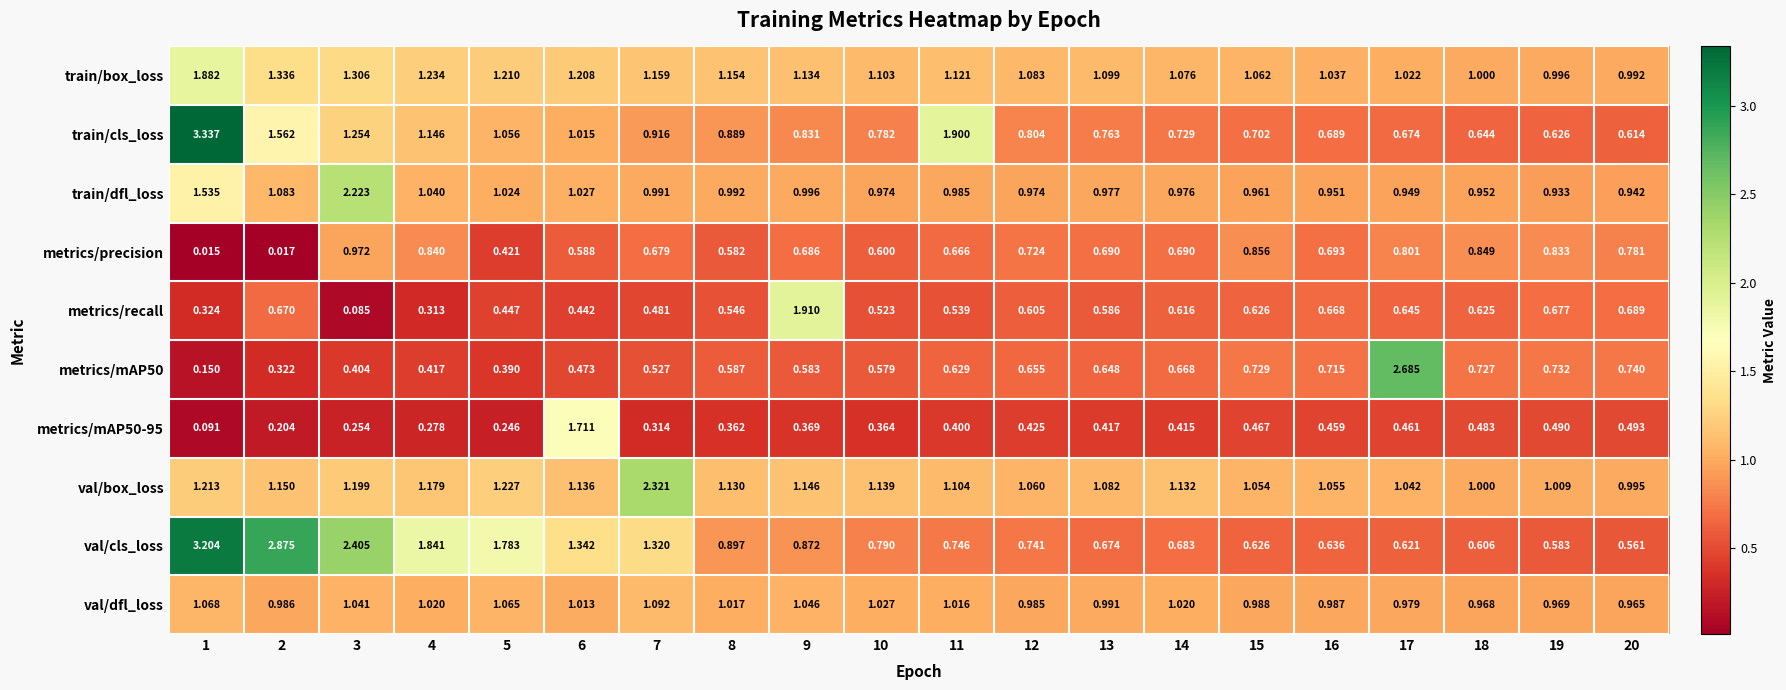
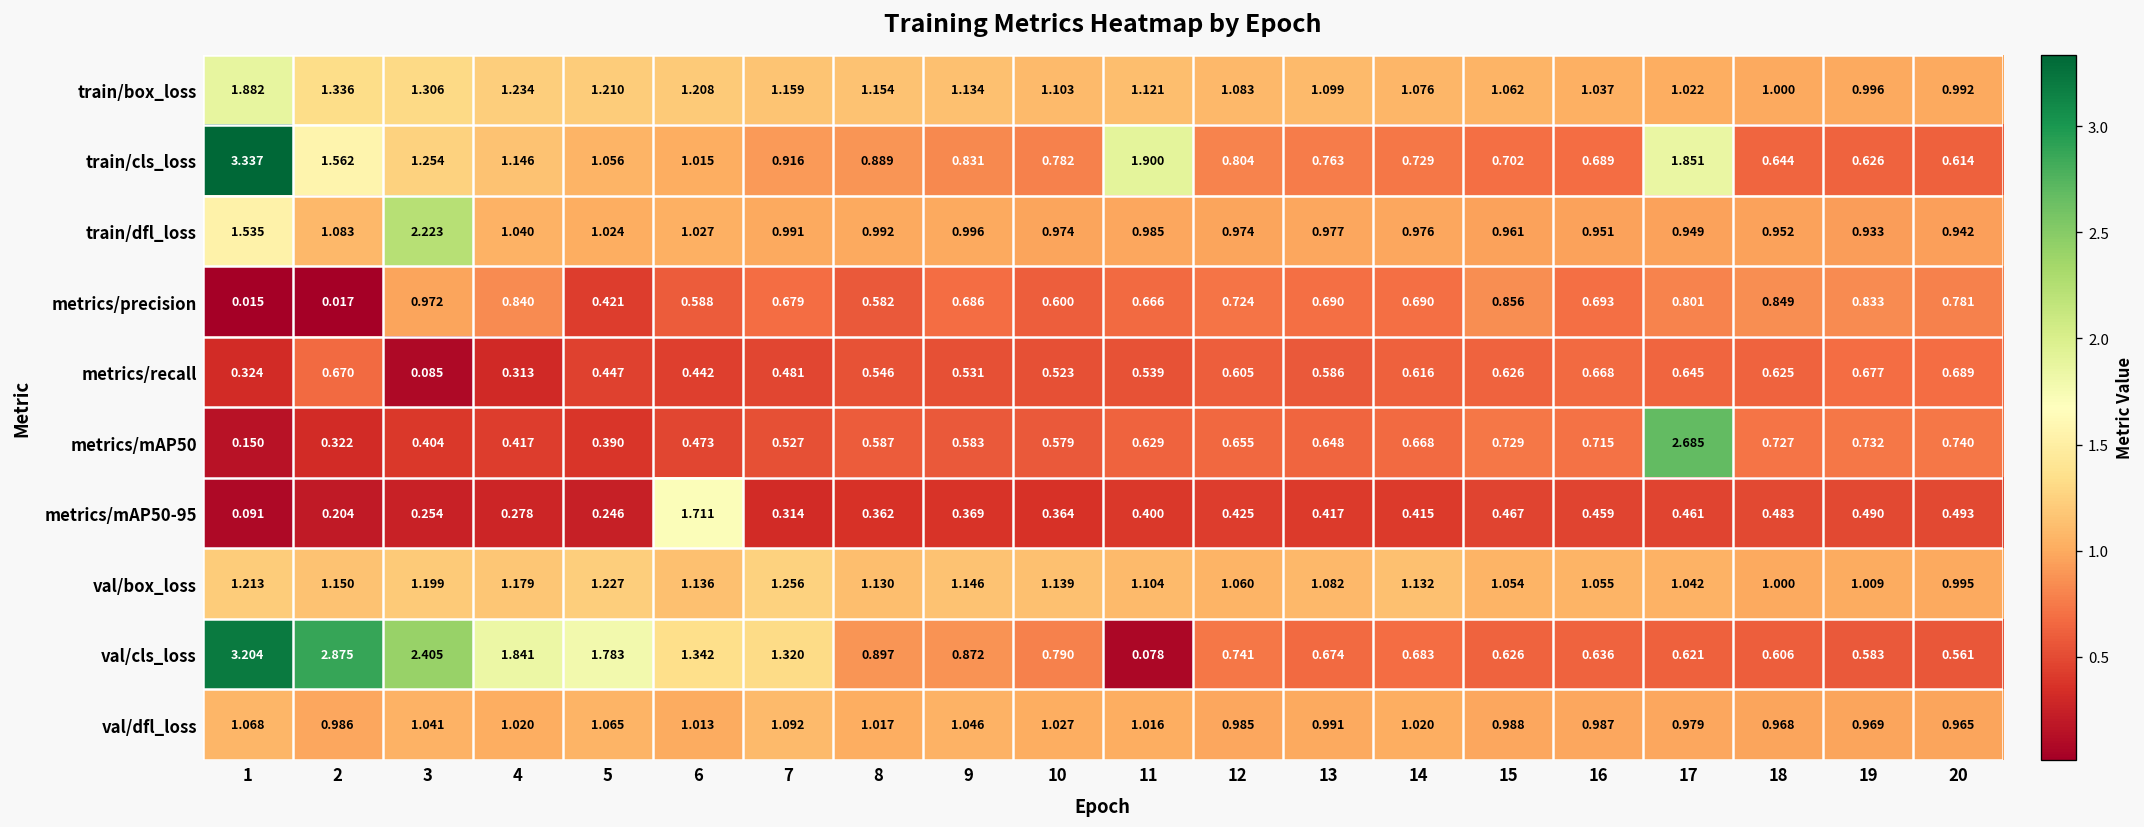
  {
    "train/box_loss": {
      "1": 1.882,
      "2": 1.336,
      "3": 1.306,
      "4": 1.234,
      "5": 1.210,
      "6": 1.208,
      "7": 1.159,
      "8": 1.154,
      "9": 1.134,
      "10": 1.103,
      "11": 1.121,
      "12": 1.083,
      "13": 1.099,
      "14": 1.076,
      "15": 1.062,
      "16": 1.037,
      "17": 1.022,
      "18": 1.000,
      "19": 0.996,
      "20": 0.992
    },
    "train/cls_loss": {
      "1": 3.337,
      "2": 1.562,
      "3": 1.254,
      "4": 1.146,
      "5": 1.056,
      "6": 1.015,
      "7": 0.916,
      "8": 0.889,
      "9": 0.831,
      "10": 0.782,
      "11": 1.900,
      "12": 0.804,
      "13": 0.763,
      "14": 0.729,
      "15": 0.702,
      "16": 0.689,
-     "17": 0.674,
+     "17": 1.851,
      "18": 0.644,
      "19": 0.626,
      "20": 0.614
    },
    "train/dfl_loss": {
      "1": 1.535,
      "2": 1.083,
      "3": 2.223,
      "4": 1.040,
      "5": 1.024,
      "6": 1.027,
      "7": 0.991,
      "8": 0.992,
      "9": 0.996,
      "10": 0.974,
      "11": 0.985,
      "12": 0.974,
      "13": 0.977,
      "14": 0.976,
      "15": 0.961,
      "16": 0.951,
      "17": 0.949,
      "18": 0.952,
      "19": 0.933,
      "20": 0.942
    },
    "metrics/precision": {
      "1": 0.015,
      "2": 0.017,
      "3": 0.972,
      "4": 0.840,
      "5": 0.421,
      "6": 0.588,
      "7": 0.679,
      "8": 0.582,
      "9": 0.686,
      "10": 0.600,
      "11": 0.666,
      "12": 0.724,
      "13": 0.690,
      "14": 0.690,
      "15": 0.856,
      "16": 0.693,
      "17": 0.801,
      "18": 0.849,
      "19": 0.833,
      "20": 0.781
    },
    "metrics/recall": {
      "1": 0.324,
      "2": 0.670,
      "3": 0.085,
      "4": 0.313,
      "5": 0.447,
      "6": 0.442,
      "7": 0.481,
      "8": 0.546,
-     "9": 1.910,
+     "9": 0.531,
      "10": 0.523,
      "11": 0.539,
      "12": 0.605,
      "13": 0.586,
      "14": 0.616,
      "15": 0.626,
      "16": 0.668,
      "17": 0.645,
      "18": 0.625,
      "19": 0.677,
      "20": 0.689
    },
    "metrics/mAP50": {
      "1": 0.150,
      "2": 0.322,
      "3": 0.404,
      "4": 0.417,
      "5": 0.390,
      "6": 0.473,
      "7": 0.527,
      "8": 0.587,
      "9": 0.583,
      "10": 0.579,
      "11": 0.629,
      "12": 0.655,
      "13": 0.648,
      "14": 0.668,
      "15": 0.729,
      "16": 0.715,
      "17": 2.685,
      "18": 0.727,
      "19": 0.732,
      "20": 0.740
    },
    "metrics/mAP50-95": {
      "1": 0.091,
      "2": 0.204,
      "3": 0.254,
      "4": 0.278,
      "5": 0.246,
      "6": 1.711,
      "7": 0.314,
      "8": 0.362,
      "9": 0.369,
      "10": 0.364,
      "11": 0.400,
      "12": 0.425,
      "13": 0.417,
      "14": 0.415,
      "15": 0.467,
      "16": 0.459,
      "17": 0.461,
      "18": 0.483,
      "19": 0.490,
      "20": 0.493
    },
    "val/box_loss": {
      "1": 1.213,
      "2": 1.150,
      "3": 1.199,
      "4": 1.179,
      "5": 1.227,
      "6": 1.136,
-     "7": 2.321,
+     "7": 1.256,
      "8": 1.130,
      "9": 1.146,
      "10": 1.139,
      "11": 1.104,
      "12": 1.060,
      "13": 1.082,
      "14": 1.132,
      "15": 1.054,
      "16": 1.055,
      "17": 1.042,
      "18": 1.000,
      "19": 1.009,
      "20": 0.995
    },
    "val/cls_loss": {
      "1": 3.204,
      "2": 2.875,
      "3": 2.405,
      "4": 1.841,
      "5": 1.783,
      "6": 1.342,
      "7": 1.320,
      "8": 0.897,
      "9": 0.872,
      "10": 0.790,
-     "11": 0.746,
+     "11": 0.078,
      "12": 0.741,
      "13": 0.674,
      "14": 0.683,
      "15": 0.626,
      "16": 0.636,
      "17": 0.621,
      "18": 0.606,
      "19": 0.583,
      "20": 0.561
    },
    "val/dfl_loss": {
      "1": 1.068,
      "2": 0.986,
      "3": 1.041,
      "4": 1.020,
      "5": 1.065,
      "6": 1.013,
      "7": 1.092,
      "8": 1.017,
      "9": 1.046,
      "10": 1.027,
      "11": 1.016,
      "12": 0.985,
      "13": 0.991,
      "14": 1.020,
      "15": 0.988,
      "16": 0.987,
      "17": 0.979,
      "18": 0.968,
      "19": 0.969,
      "20": 0.965
    }
  }
